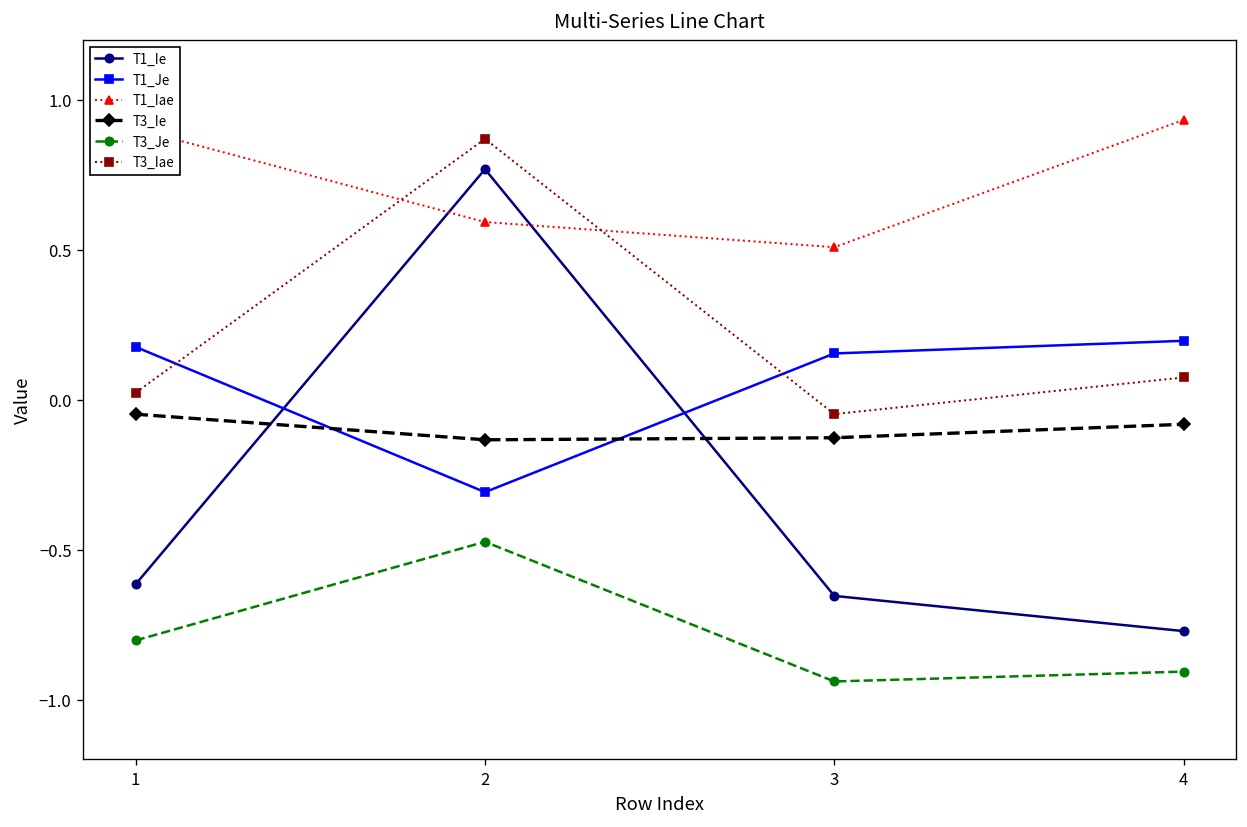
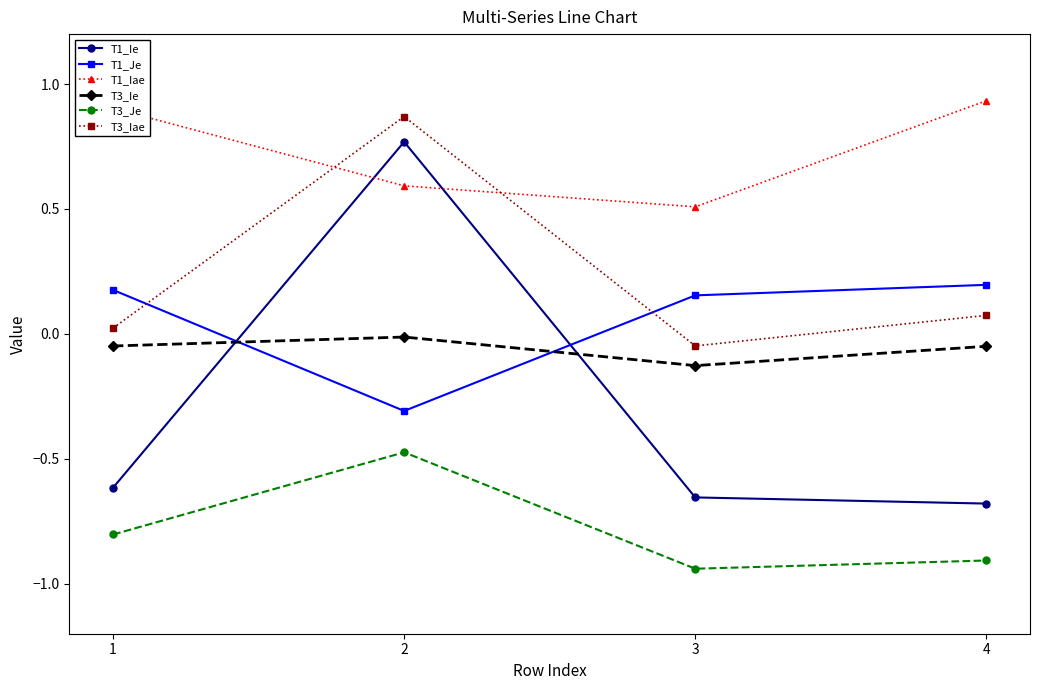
  {
    "T1_Ie": {
      "1": -0.62,
      "2": 0.77,
      "3": -0.65,
-     "4": -0.77
+     "4": -0.68
    },
    "T1_Je": {
      "1": 0.18,
      "2": -0.31,
      "3": 0.15,
      "4": 0.20
    },
    "T1_Iae": {
      "2": 0.59,
      "3": 0.51,
      "4": 0.93
    },
    "T3_Ie": {
      "1": -0.05,
-     "2": -0.13,
+     "2": -0.01,
      "3": -0.13,
-     "4": -0.08
+     "4": -0.05
    },
    "T3_Je": {
      "1": -0.80,
      "2": -0.47,
      "3": -0.94,
      "4": -0.91
    },
    "T3_Iae": {
      "1": 0.02,
      "2": 0.87,
      "3": -0.05,
      "4": 0.07
    }
  }
